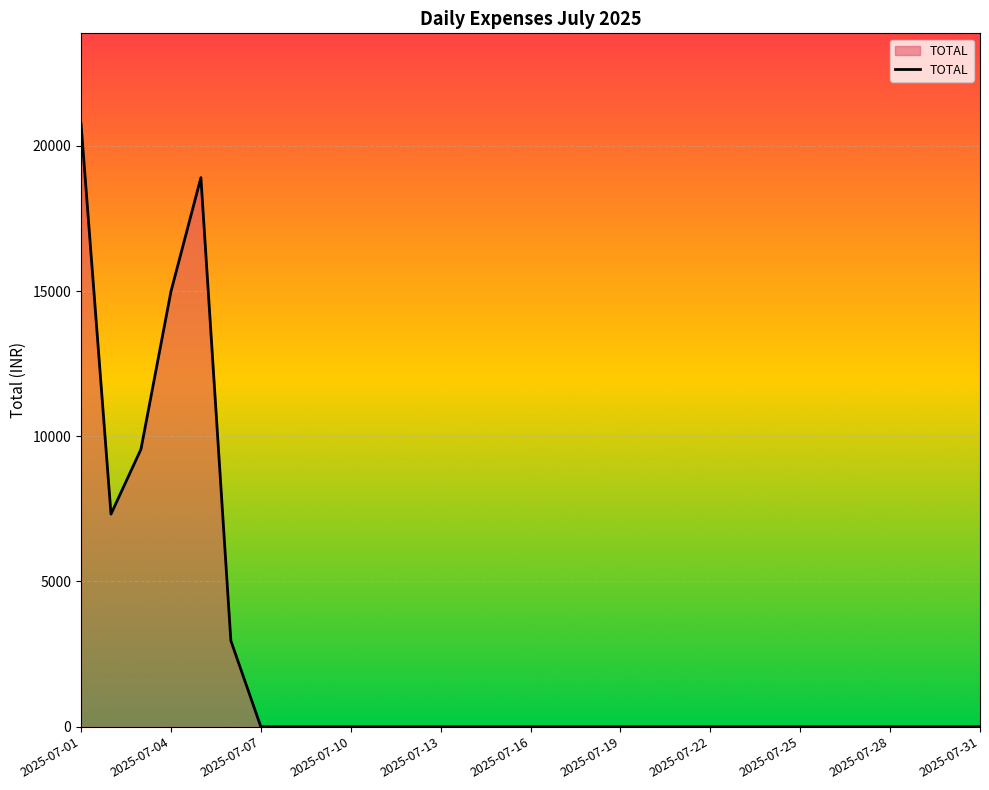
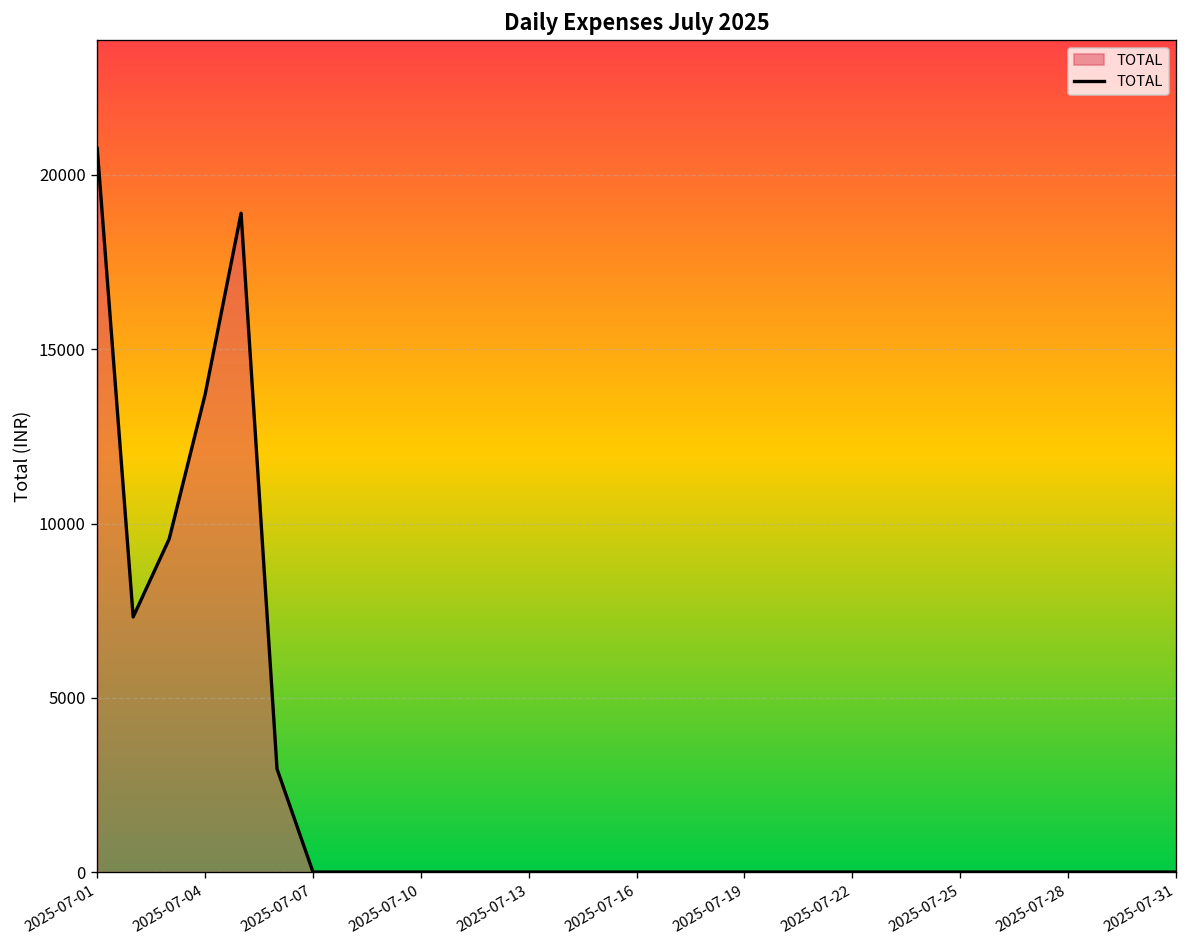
  {
    "2025-07-01": 20800,
-   "2025-07-04": 15000,
+   "2025-07-04": 13700,
    "2025-07-07": 0,
    "2025-07-10": 0,
    "2025-07-13": 0,
    "2025-07-16": 0,
    "2025-07-19": 0,
    "2025-07-22": 0,
    "2025-07-25": 0,
    "2025-07-28": 0,
    "2025-07-31": 0
  }
